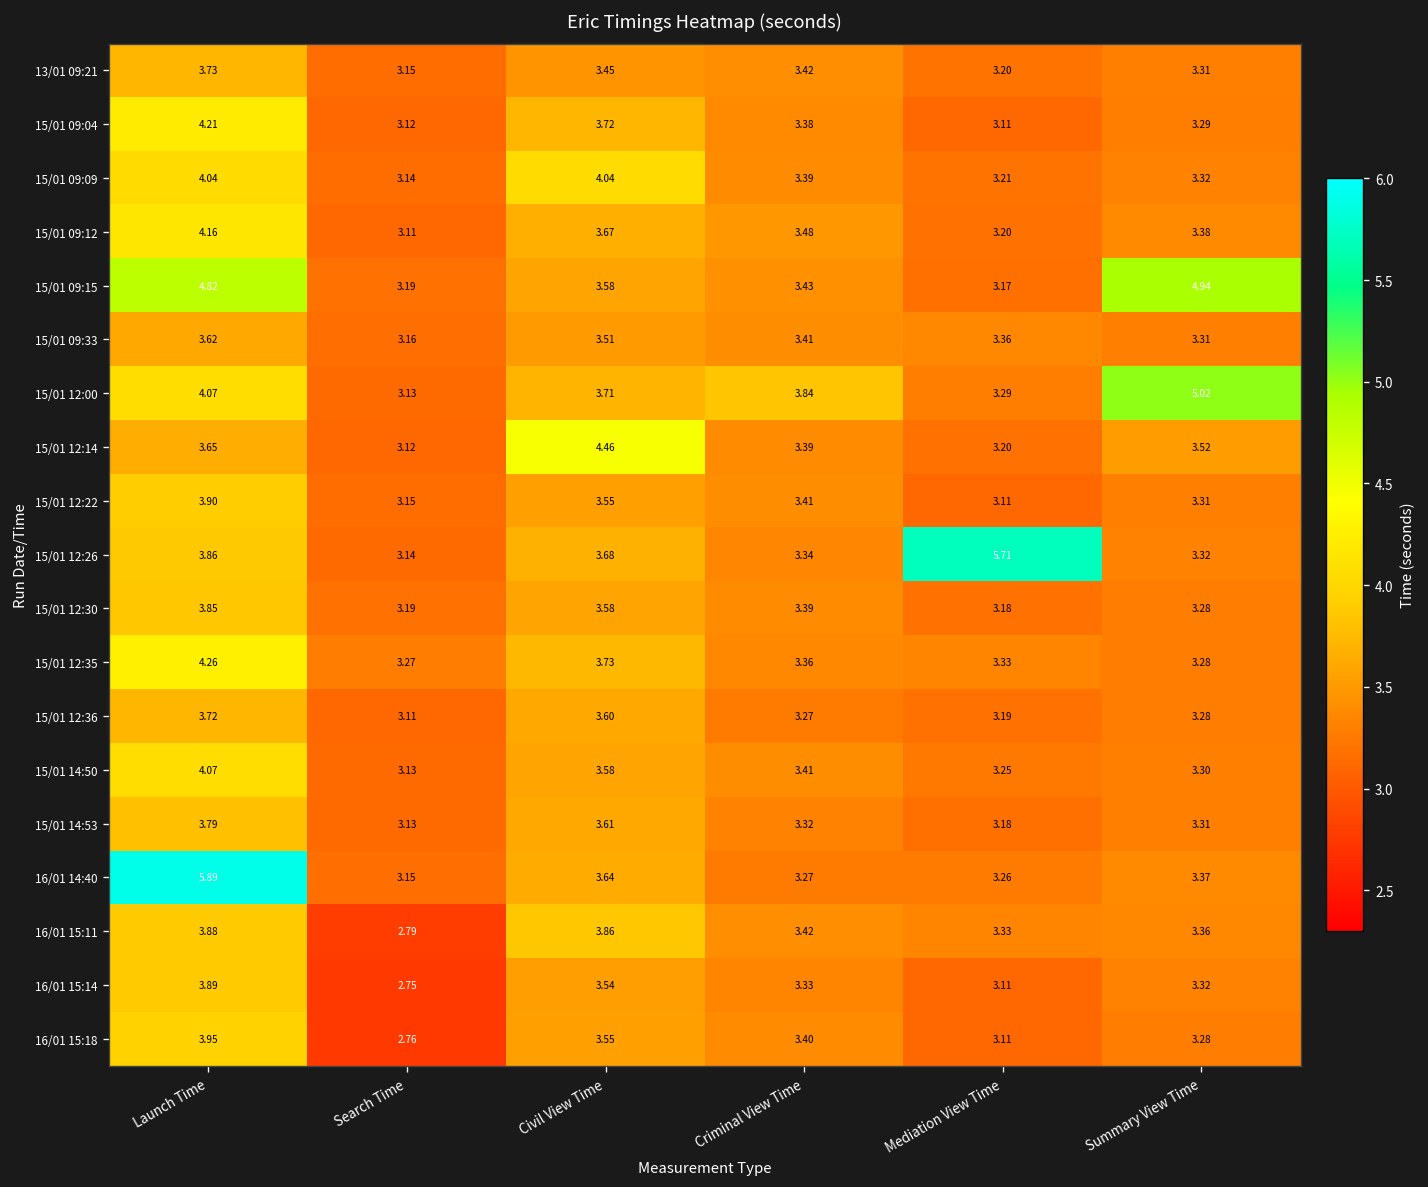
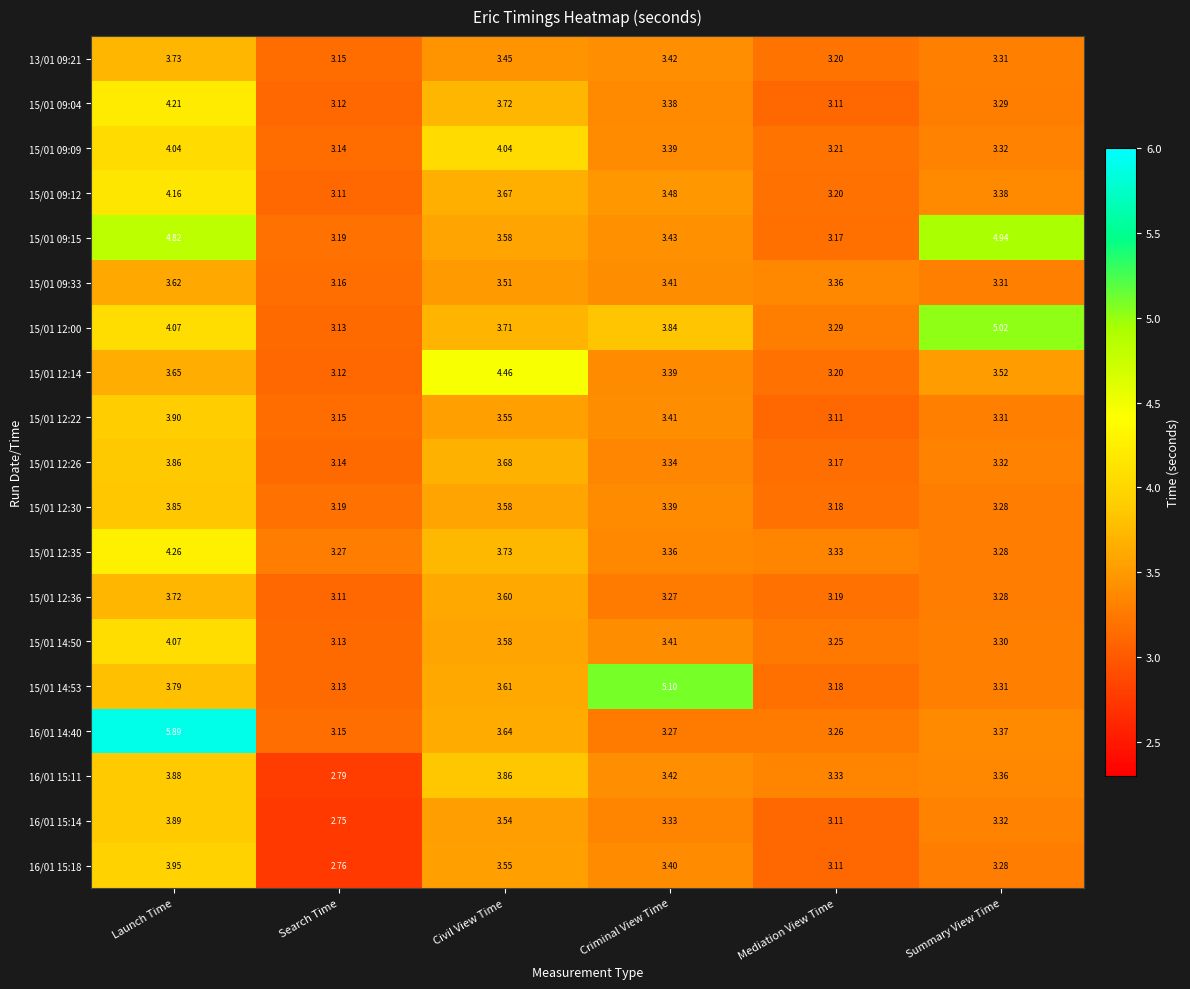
  {
    "13/01 09:21": {
      "Launch Time": 3.73,
      "Search Time": 3.15,
      "Civil View Time": 3.45,
      "Criminal View Time": 3.42,
      "Mediation View Time": 3.20,
      "Summary View Time": 3.31
    },
    "15/01 09:04": {
      "Launch Time": 4.21,
      "Search Time": 3.12,
      "Civil View Time": 3.72,
      "Criminal View Time": 3.38,
      "Mediation View Time": 3.11,
      "Summary View Time": 3.29
    },
    "15/01 09:09": {
      "Launch Time": 4.04,
      "Search Time": 3.14,
      "Civil View Time": 4.04,
      "Criminal View Time": 3.39,
      "Mediation View Time": 3.21,
      "Summary View Time": 3.32
    },
    "15/01 09:12": {
      "Launch Time": 4.16,
      "Search Time": 3.11,
      "Civil View Time": 3.67,
      "Criminal View Time": 3.48,
      "Mediation View Time": 3.20,
      "Summary View Time": 3.38
    },
    "15/01 09:15": {
      "Launch Time": 4.82,
      "Search Time": 3.19,
      "Civil View Time": 3.58,
      "Criminal View Time": 3.43,
      "Mediation View Time": 3.17,
      "Summary View Time": 4.94
    },
    "15/01 09:33": {
      "Launch Time": 3.62,
      "Search Time": 3.16,
      "Civil View Time": 3.51,
      "Criminal View Time": 3.41,
      "Mediation View Time": 3.36,
      "Summary View Time": 3.31
    },
    "15/01 12:00": {
      "Launch Time": 4.07,
      "Search Time": 3.13,
      "Civil View Time": 3.71,
      "Criminal View Time": 3.84,
      "Mediation View Time": 3.29,
      "Summary View Time": 5.02
    },
    "15/01 12:14": {
      "Launch Time": 3.65,
      "Search Time": 3.12,
      "Civil View Time": 4.46,
      "Criminal View Time": 3.39,
      "Mediation View Time": 3.20,
      "Summary View Time": 3.52
    },
    "15/01 12:22": {
      "Launch Time": 3.90,
      "Search Time": 3.15,
      "Civil View Time": 3.55,
      "Criminal View Time": 3.41,
      "Mediation View Time": 3.11,
      "Summary View Time": 3.31
    },
    "15/01 12:26": {
      "Launch Time": 3.86,
      "Search Time": 3.14,
      "Civil View Time": 3.68,
      "Criminal View Time": 3.34,
-     "Mediation View Time": 5.71,
+     "Mediation View Time": 3.17,
      "Summary View Time": 3.32
    },
    "15/01 12:30": {
      "Launch Time": 3.85,
      "Search Time": 3.19,
      "Civil View Time": 3.58,
      "Criminal View Time": 3.39,
      "Mediation View Time": 3.18,
      "Summary View Time": 3.28
    },
    "15/01 12:35": {
      "Launch Time": 4.26,
      "Search Time": 3.27,
      "Civil View Time": 3.73,
      "Criminal View Time": 3.36,
      "Mediation View Time": 3.33,
      "Summary View Time": 3.28
    },
    "15/01 12:36": {
      "Launch Time": 3.72,
      "Search Time": 3.11,
      "Civil View Time": 3.60,
      "Criminal View Time": 3.27,
      "Mediation View Time": 3.19,
      "Summary View Time": 3.28
    },
    "15/01 14:50": {
      "Launch Time": 4.07,
      "Search Time": 3.13,
      "Civil View Time": 3.58,
      "Criminal View Time": 3.41,
      "Mediation View Time": 3.25,
      "Summary View Time": 3.30
    },
    "15/01 14:53": {
      "Launch Time": 3.79,
      "Search Time": 3.13,
      "Civil View Time": 3.61,
-     "Criminal View Time": 3.32,
+     "Criminal View Time": 5.10,
      "Mediation View Time": 3.18,
      "Summary View Time": 3.31
    },
    "16/01 14:40": {
      "Launch Time": 5.89,
      "Search Time": 3.15,
      "Civil View Time": 3.64,
      "Criminal View Time": 3.27,
      "Mediation View Time": 3.26,
      "Summary View Time": 3.37
    },
    "16/01 15:11": {
      "Launch Time": 3.88,
      "Search Time": 2.79,
      "Civil View Time": 3.86,
      "Criminal View Time": 3.42,
      "Mediation View Time": 3.33,
      "Summary View Time": 3.36
    },
    "16/01 15:14": {
      "Launch Time": 3.89,
      "Search Time": 2.75,
      "Civil View Time": 3.54,
      "Criminal View Time": 3.33,
      "Mediation View Time": 3.11,
      "Summary View Time": 3.32
    },
    "16/01 15:18": {
      "Launch Time": 3.95,
      "Search Time": 2.76,
      "Civil View Time": 3.55,
      "Criminal View Time": 3.40,
      "Mediation View Time": 3.11,
      "Summary View Time": 3.28
    }
  }
